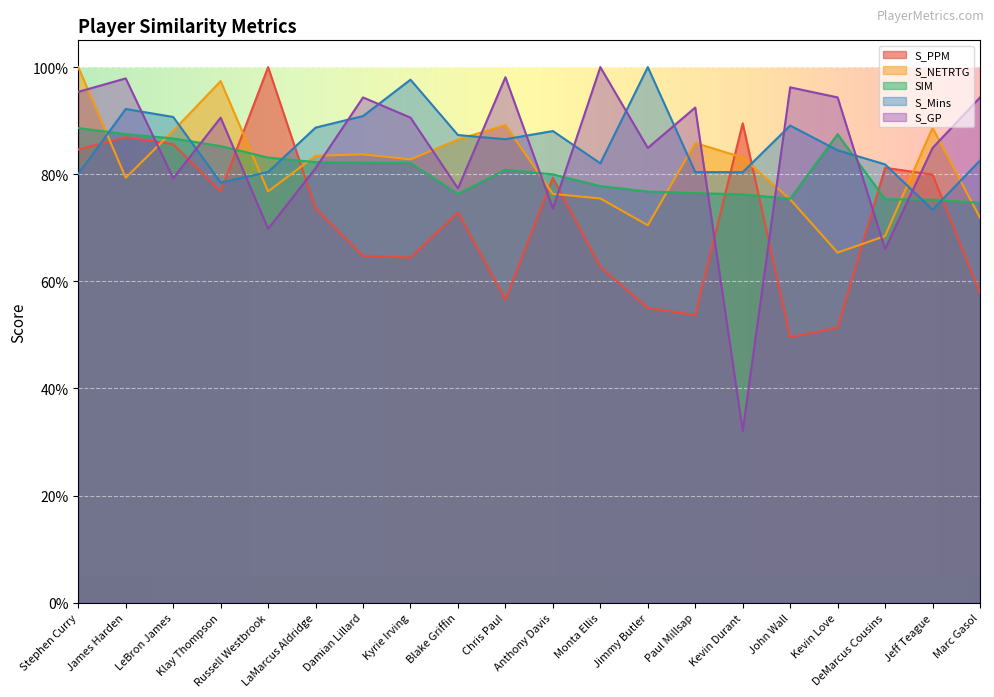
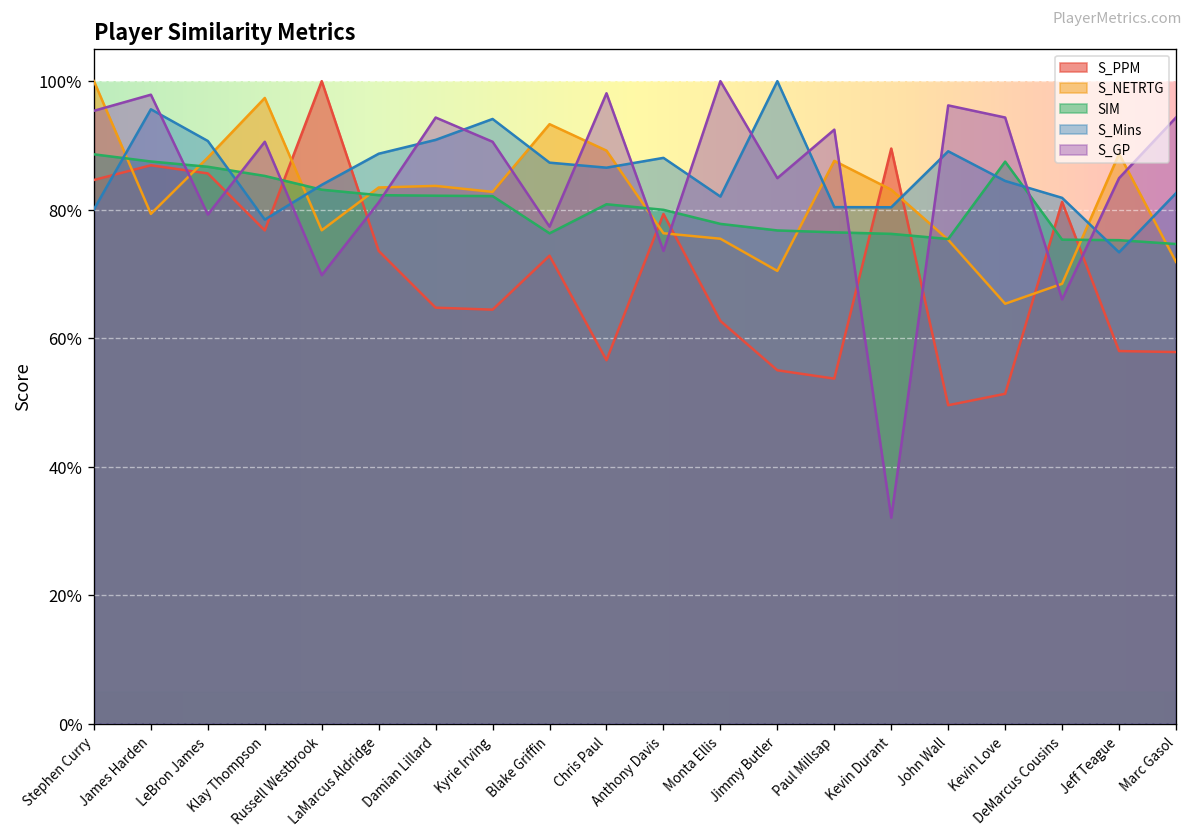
  {
    "S_PPM": {
      "Stephen Curry": "85%",
      "James Harden": "87%",
      "LeBron James": "86%",
      "Klay Thompson": "77%",
      "Russell Westbrook": "100%",
      "LaMarcus Aldridge": "74%",
      "Damian Lillard": "65%",
      "Kyrie Irving": "64%",
      "Blake Griffin": "73%",
      "Chris Paul": "57%",
      "Anthony Davis": "79%",
      "Monta Ellis": "63%",
      "Jimmy Butler": "55%",
      "Paul Millsap": "54%",
      "Kevin Durant": "90%",
      "John Wall": "50%",
      "Kevin Love": "51%",
      "DeMarcus Cousins": "81%",
-     "Jeff Teague": "80%",
+     "Jeff Teague": "58%",
      "Marc Gasol": "58%"
    },
    "S_NETRTG": {
      "Stephen Curry": "100%",
      "James Harden": "79%",
      "LeBron James": "88%",
      "Klay Thompson": "97%",
      "Russell Westbrook": "77%",
      "LaMarcus Aldridge": "83%",
      "Damian Lillard": "84%",
      "Kyrie Irving": "83%",
-     "Blake Griffin": "86%",
+     "Blake Griffin": "93%",
      "Chris Paul": "89%",
      "Anthony Davis": "76%",
      "Monta Ellis": "75%",
      "Jimmy Butler": "70%",
-     "Paul Millsap": "86%",
+     "Paul Millsap": "88%",
      "Kevin Durant": "83%",
      "Kevin Love": "65%",
      "DeMarcus Cousins": "68%",
      "Jeff Teague": "89%",
      "Marc Gasol": "72%"
    },
    "SIM": {
      "Stephen Curry": "89%",
      "James Harden": "87%",
      "LeBron James": "87%",
      "Klay Thompson": "85%",
      "Russell Westbrook": "83%",
      "LaMarcus Aldridge": "82%",
      "Damian Lillard": "82%",
      "Kyrie Irving": "82%",
      "Blake Griffin": "76%",
      "Chris Paul": "81%",
      "Anthony Davis": "80%",
      "Monta Ellis": "78%",
      "Jimmy Butler": "77%",
      "Paul Millsap": "76%",
      "Kevin Durant": "76%",
      "Kevin Love": "87%",
      "DeMarcus Cousins": "75%",
      "Jeff Teague": "75%",
      "Marc Gasol": "75%"
    },
    "S_Mins": {
      "Stephen Curry": "80%",
-     "James Harden": "92%",
+     "James Harden": "96%",
      "LeBron James": "91%",
      "Klay Thompson": "78%",
-     "Russell Westbrook": "80%",
+     "Russell Westbrook": "84%",
      "LaMarcus Aldridge": "89%",
      "Damian Lillard": "91%",
-     "Kyrie Irving": "98%",
+     "Kyrie Irving": "94%",
      "Blake Griffin": "87%",
      "Chris Paul": "87%",
      "Anthony Davis": "88%",
      "Monta Ellis": "82%",
      "Jimmy Butler": "100%",
      "Paul Millsap": "80%",
      "Kevin Durant": "80%",
      "John Wall": "89%",
      "Kevin Love": "84%",
      "DeMarcus Cousins": "82%",
      "Jeff Teague": "73%",
      "Marc Gasol": "83%"
    },
    "S_GP": {
      "Stephen Curry": "95%",
      "James Harden": "98%",
      "LeBron James": "79%",
      "Klay Thompson": "91%",
      "Russell Westbrook": "70%",
      "LaMarcus Aldridge": "81%",
      "Damian Lillard": "94%",
      "Kyrie Irving": "91%",
      "Blake Griffin": "77%",
      "Chris Paul": "98%",
      "Anthony Davis": "74%",
      "Monta Ellis": "100%",
      "Jimmy Butler": "85%",
      "Paul Millsap": "92%",
      "Kevin Durant": "32%",
      "John Wall": "96%",
      "Kevin Love": "94%",
      "DeMarcus Cousins": "66%",
      "Jeff Teague": "85%",
      "Marc Gasol": "94%"
    }
  }
